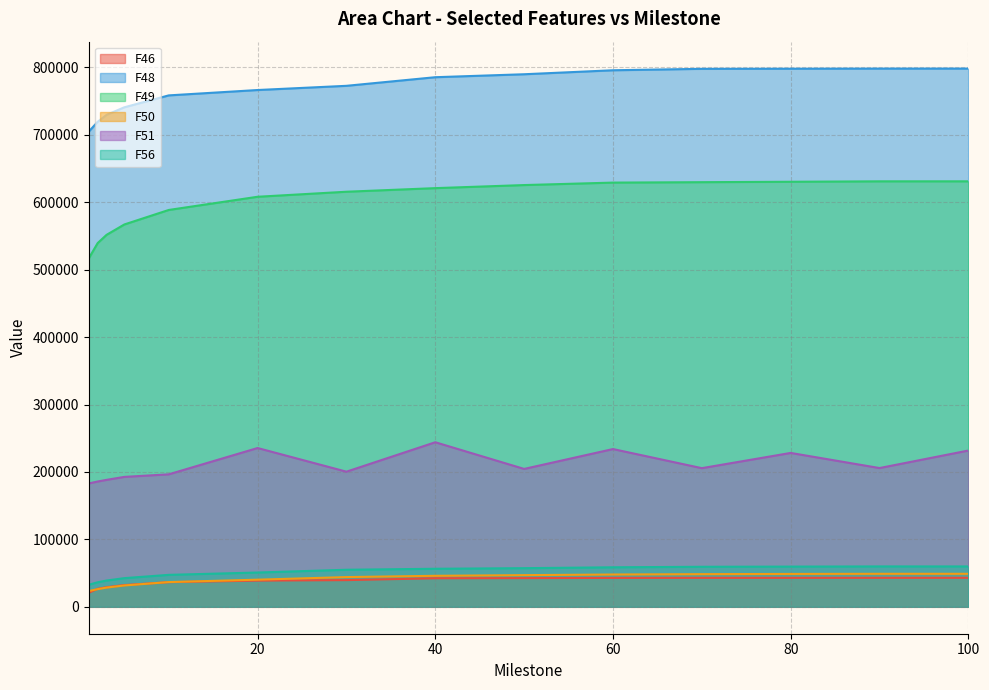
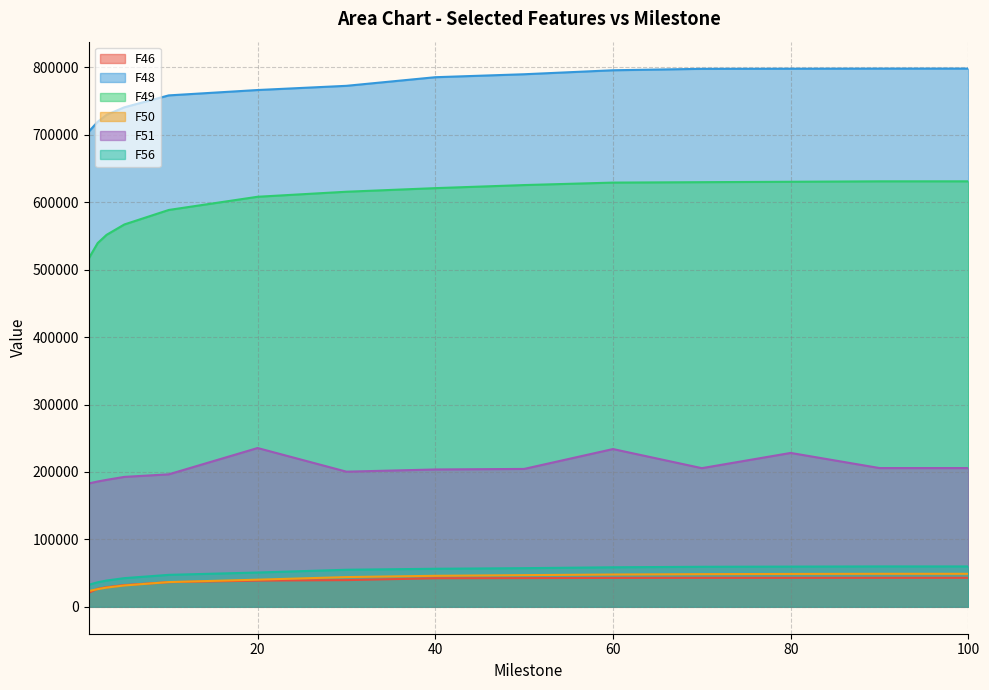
  {
    "F46": {
      "60": 40000,
      "80": 40000,
      "100": 40000
    },
    "F50": {
      "60": 50000,
      "80": 50000,
      "100": 50000
    },
    "F51": {
      "20": 240000,
-     "40": 240000,
+     "40": 200000,
      "60": 230000,
      "80": 230000,
-     "100": 230000
+     "100": 210000
    }
  }
